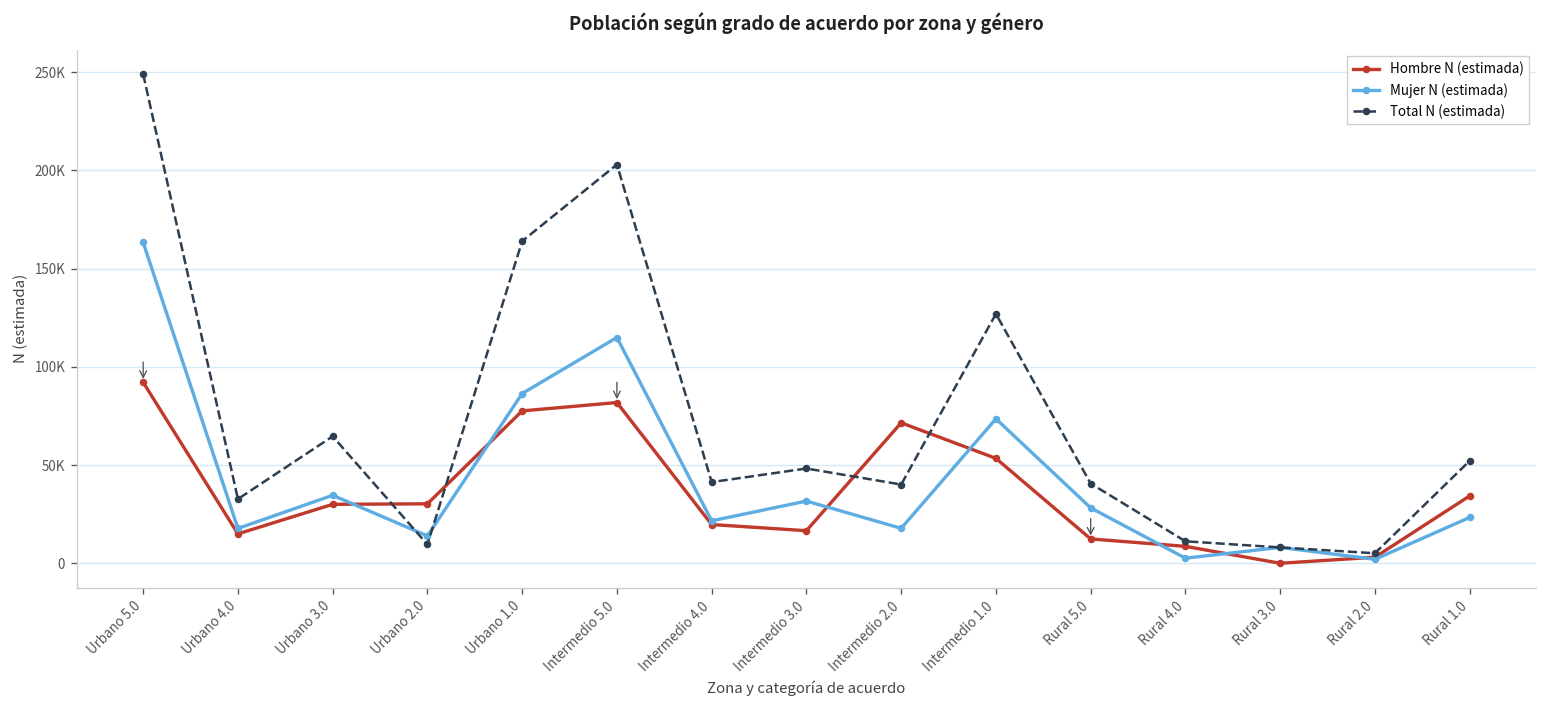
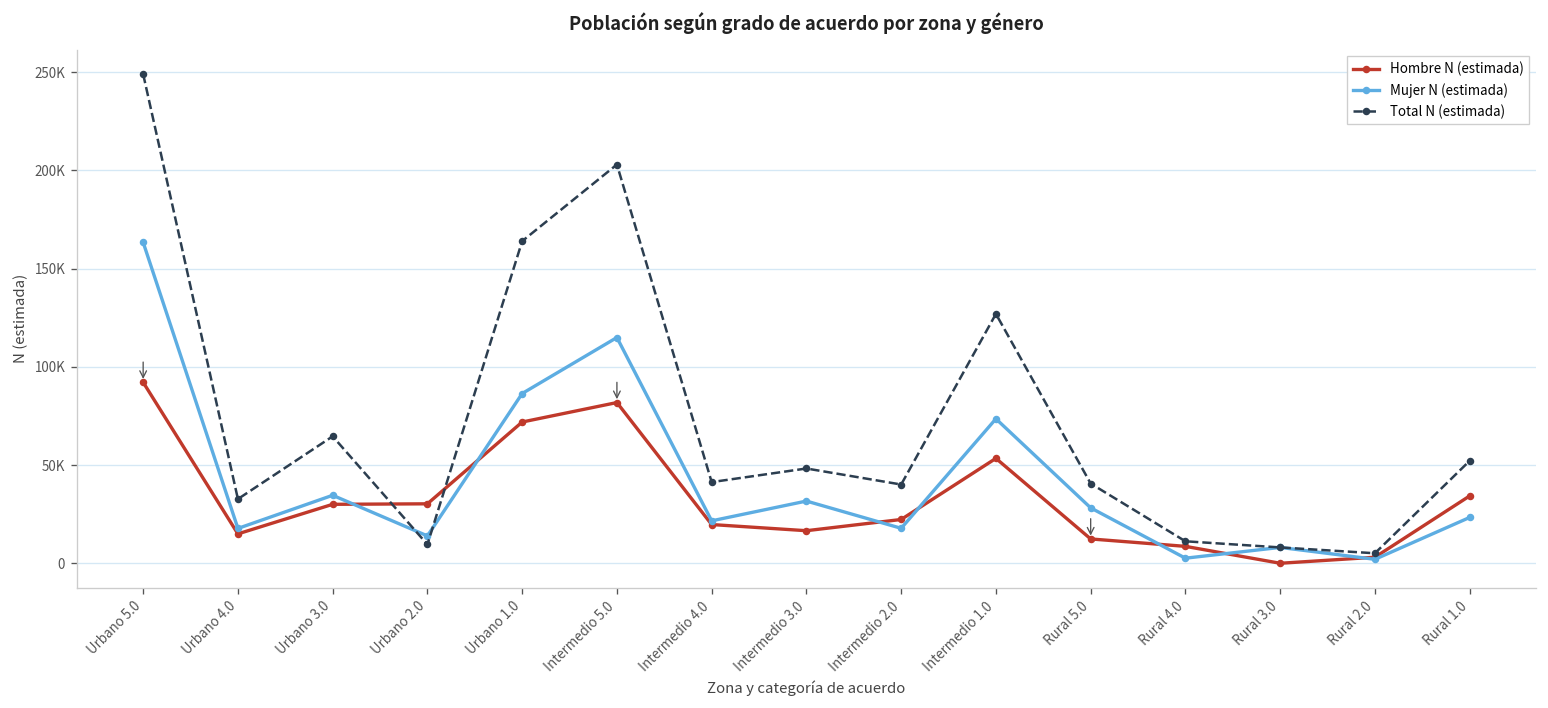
  {
    "Hombre N (estimada)": {
      "Urbano 5.0": 92000,
      "Urbano 4.0": 15000,
      "Urbano 3.0": 30000,
      "Urbano 2.0": 30000,
-     "Urbano 1.0": 78000,
+     "Urbano 1.0": 72000,
      "Intermedio 5.0": 82000,
      "Intermedio 4.0": 20000,
      "Intermedio 3.0": 17000,
-     "Intermedio 2.0": 72000,
+     "Intermedio 2.0": 22000,
      "Intermedio 1.0": 53000,
      "Rural 5.0": 12000,
      "Rural 4.0": 9000,
      "Rural 3.0": 0,
      "Rural 1.0": 34000
    },
    "Mujer N (estimada)": {
      "Urbano 5.0": 163000,
      "Urbano 4.0": 18000,
      "Urbano 3.0": 35000,
      "Urbano 2.0": 14000,
      "Urbano 1.0": 86000,
      "Intermedio 5.0": 115000,
      "Intermedio 4.0": 22000,
      "Intermedio 3.0": 32000,
      "Intermedio 2.0": 18000,
      "Intermedio 1.0": 74000,
      "Rural 5.0": 28000,
      "Rural 4.0": 3000,
      "Rural 1.0": 23000
    },
    "Total N (estimada)": {
      "Urbano 5.0": 249000,
      "Urbano 4.0": 33000,
      "Urbano 3.0": 65000,
      "Urbano 2.0": 10000,
      "Urbano 1.0": 164000,
      "Intermedio 5.0": 203000,
      "Intermedio 4.0": 41000,
      "Intermedio 3.0": 48000,
      "Intermedio 2.0": 40000,
      "Intermedio 1.0": 127000,
      "Rural 5.0": 41000,
      "Rural 4.0": 11000,
      "Rural 2.0": 5000,
      "Rural 1.0": 52000
    }
  }
